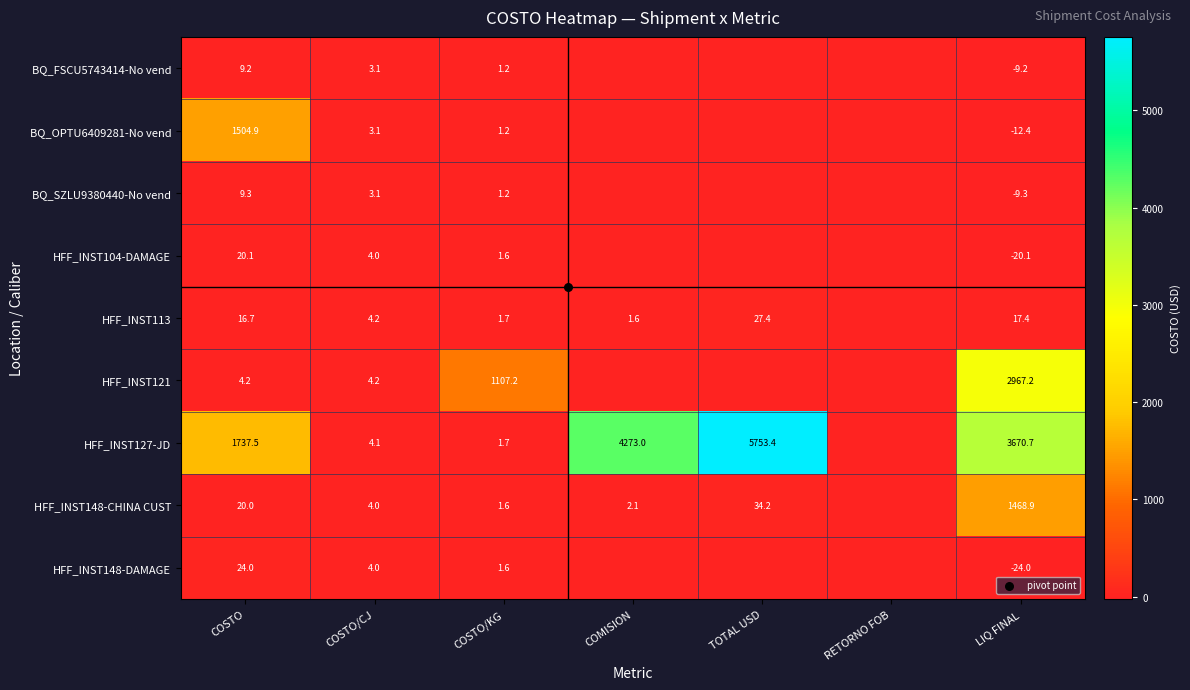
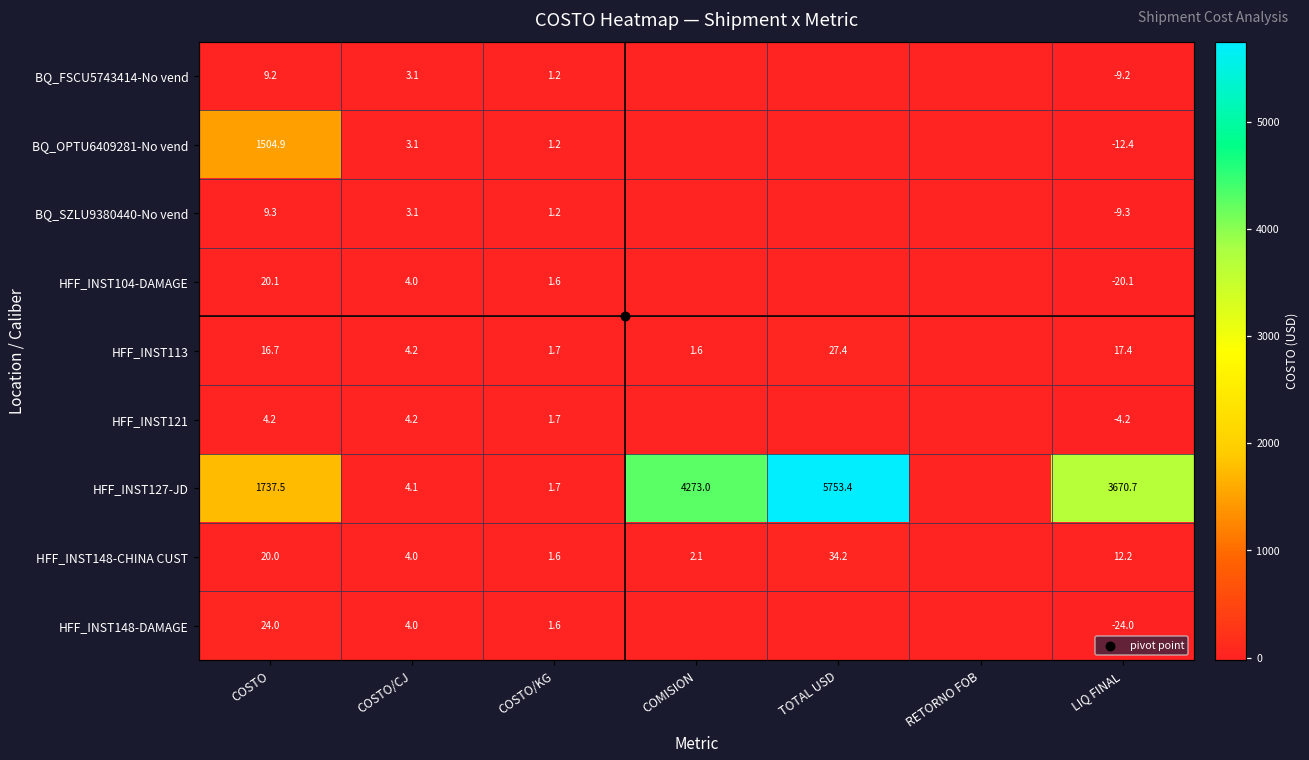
  {
    "BQ_FSCU5743414-No vend": {
      "COSTO": 9.2,
      "COSTO/CJ": 3.1,
      "COSTO/KG": 1.2,
      "LIQ FINAL": -9.2
    },
    "BQ_OPTU6409281-No vend": {
      "COSTO": 1504.9,
      "COSTO/CJ": 3.1,
      "COSTO/KG": 1.2,
      "LIQ FINAL": -12.4
    },
    "BQ_SZLU9380440-No vend": {
      "COSTO": 9.3,
      "COSTO/CJ": 3.1,
      "COSTO/KG": 1.2,
      "LIQ FINAL": -9.3
    },
    "HFF_INST104-DAMAGE": {
      "COSTO": 20.1,
      "COSTO/CJ": 4.0,
      "COSTO/KG": 1.6,
      "LIQ FINAL": -20.1
    },
    "HFF_INST113": {
      "COSTO": 16.7,
      "COSTO/CJ": 4.2,
      "COSTO/KG": 1.7,
      "COMISION": 1.6,
      "TOTAL USD": 27.4,
      "LIQ FINAL": 17.4
    },
    "HFF_INST121": {
      "COSTO": 4.2,
      "COSTO/CJ": 4.2,
-     "COSTO/KG": 1107.2,
-     "LIQ FINAL": 2967.2
+     "COSTO/KG": 1.7,
+     "LIQ FINAL": -4.2
    },
    "HFF_INST127-JD": {
      "COSTO": 1737.5,
      "COSTO/CJ": 4.1,
      "COSTO/KG": 1.7,
      "COMISION": 4273.0,
      "TOTAL USD": 5753.4,
      "LIQ FINAL": 3670.7
    },
    "HFF_INST148-CHINA CUST": {
      "COSTO": 20.0,
      "COSTO/CJ": 4.0,
      "COSTO/KG": 1.6,
      "COMISION": 2.1,
      "TOTAL USD": 34.2,
-     "LIQ FINAL": 1468.9
+     "LIQ FINAL": 12.2
    },
    "HFF_INST148-DAMAGE": {
      "COSTO": 24.0,
      "COSTO/CJ": 4.0,
      "COSTO/KG": 1.6,
      "LIQ FINAL": -24.0
    }
  }
